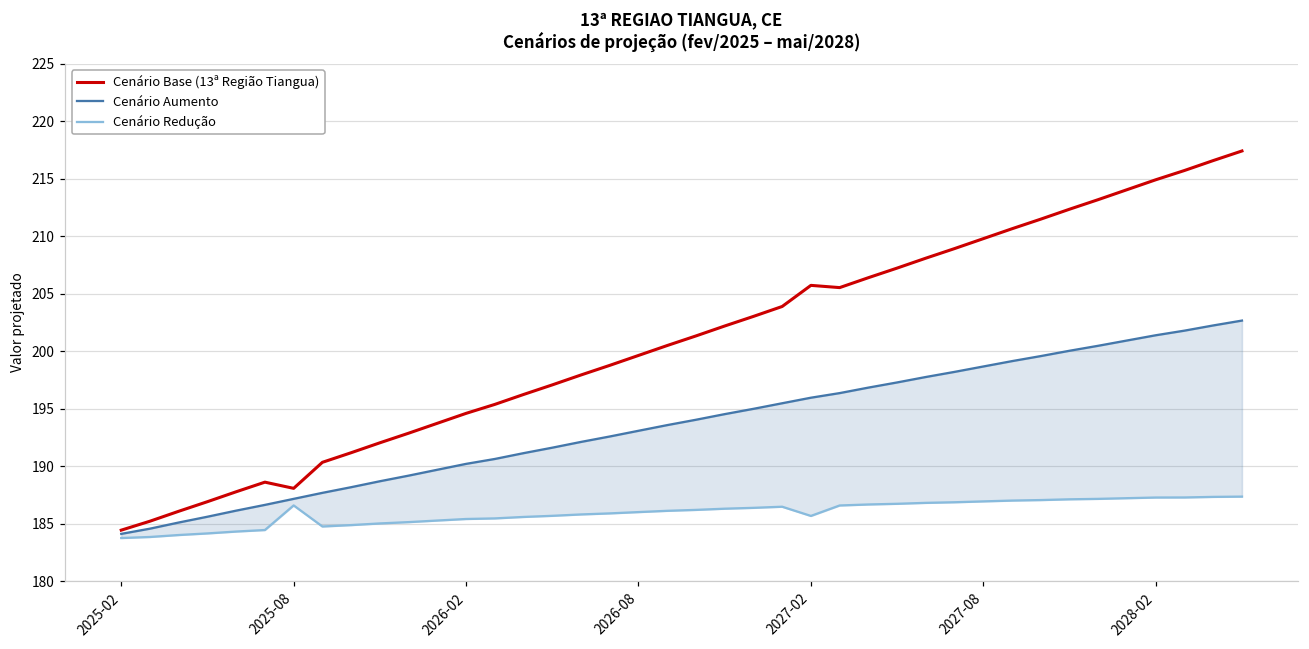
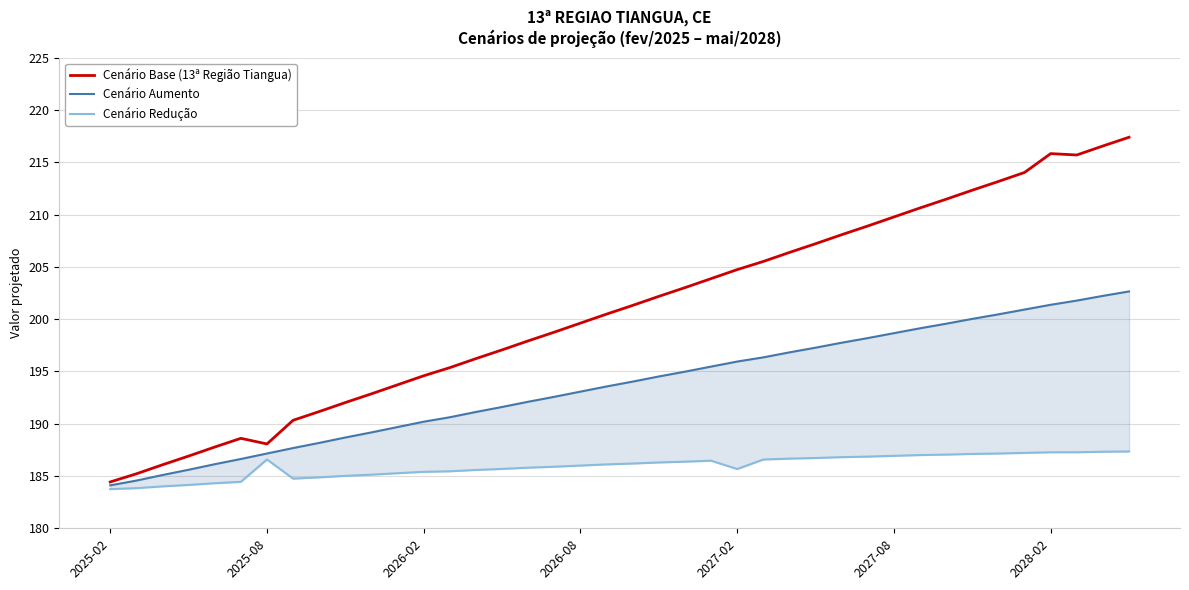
  {
    "Cenário Base (13ª Região Tiangua)": {
      "2025-02": 184.4,
      "2025-08": 188.1,
      "2026-02": 194.6,
      "2026-08": 199.6,
-     "2027-02": 205.7,
+     "2027-02": 204.7,
      "2027-08": 209.8,
-     "2028-02": 214.9
+     "2028-02": 215.8
    },
    "Cenário Aumento": {
      "2025-02": 184.1,
      "2025-08": 187.2,
      "2026-02": 190.2,
      "2026-08": 193.1,
      "2027-02": 195.9,
      "2027-08": 198.7,
      "2028-02": 201.4
    },
    "Cenário Redução": {
      "2025-02": 183.7,
      "2025-08": 186.6,
      "2026-02": 185.4,
      "2026-08": 186.0,
      "2027-02": 185.7,
      "2027-08": 186.9,
      "2028-02": 187.3
    }
  }
